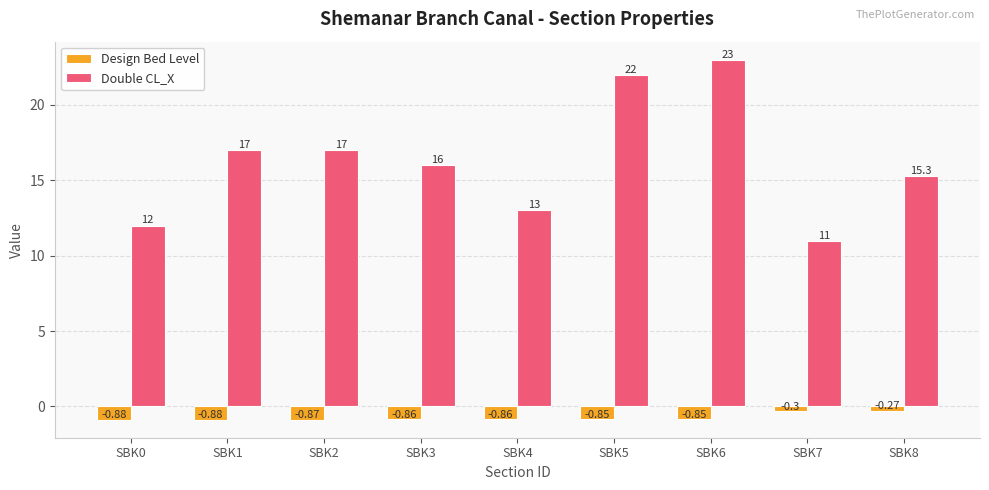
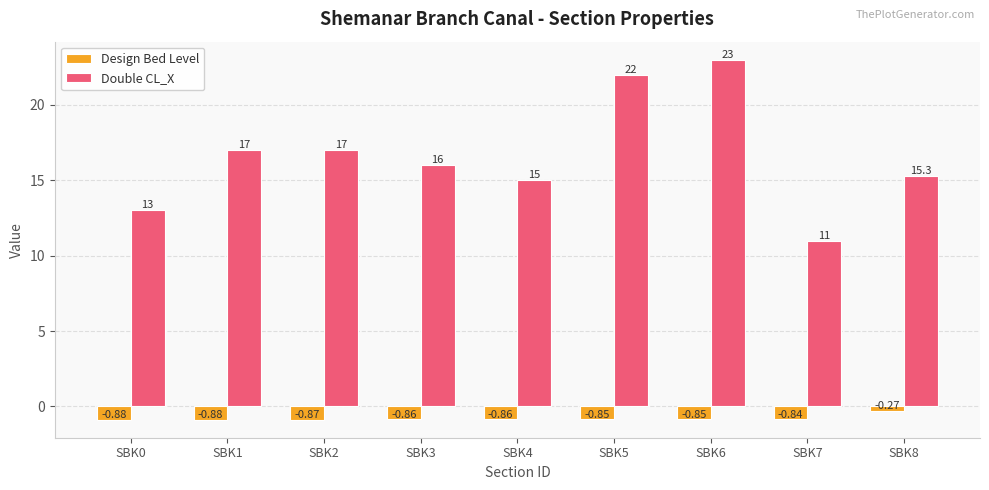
  {
    "Design Bed Level": {
      "SBK0": -0.88,
      "SBK1": -0.88,
      "SBK2": -0.87,
      "SBK3": -0.86,
      "SBK4": -0.86,
      "SBK5": -0.85,
      "SBK6": -0.85,
-     "SBK7": -0.3,
+     "SBK7": -0.84,
      "SBK8": -0.27
    },
    "Double CL_X": {
-     "SBK0": 12,
+     "SBK0": 13,
      "SBK1": 17,
      "SBK2": 17,
      "SBK3": 16,
-     "SBK4": 13,
+     "SBK4": 15,
      "SBK5": 22,
      "SBK6": 23,
      "SBK7": 11,
      "SBK8": 15.3
    }
  }
